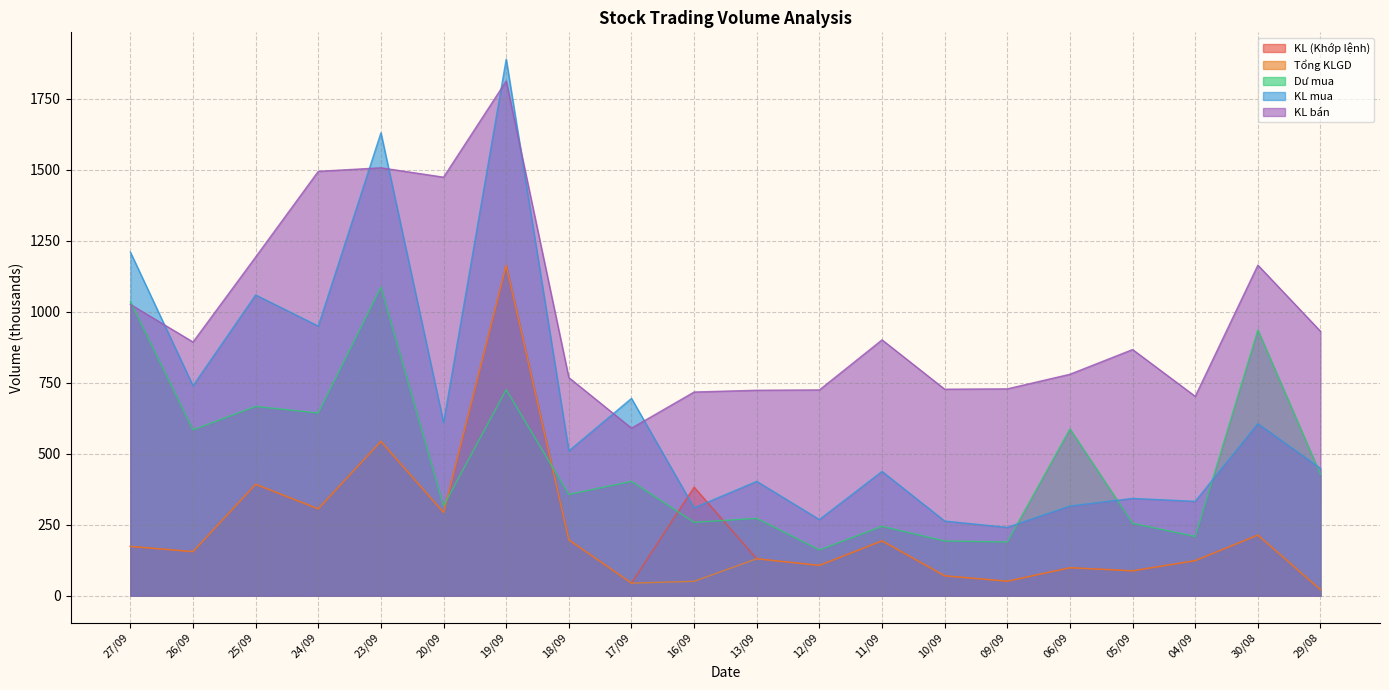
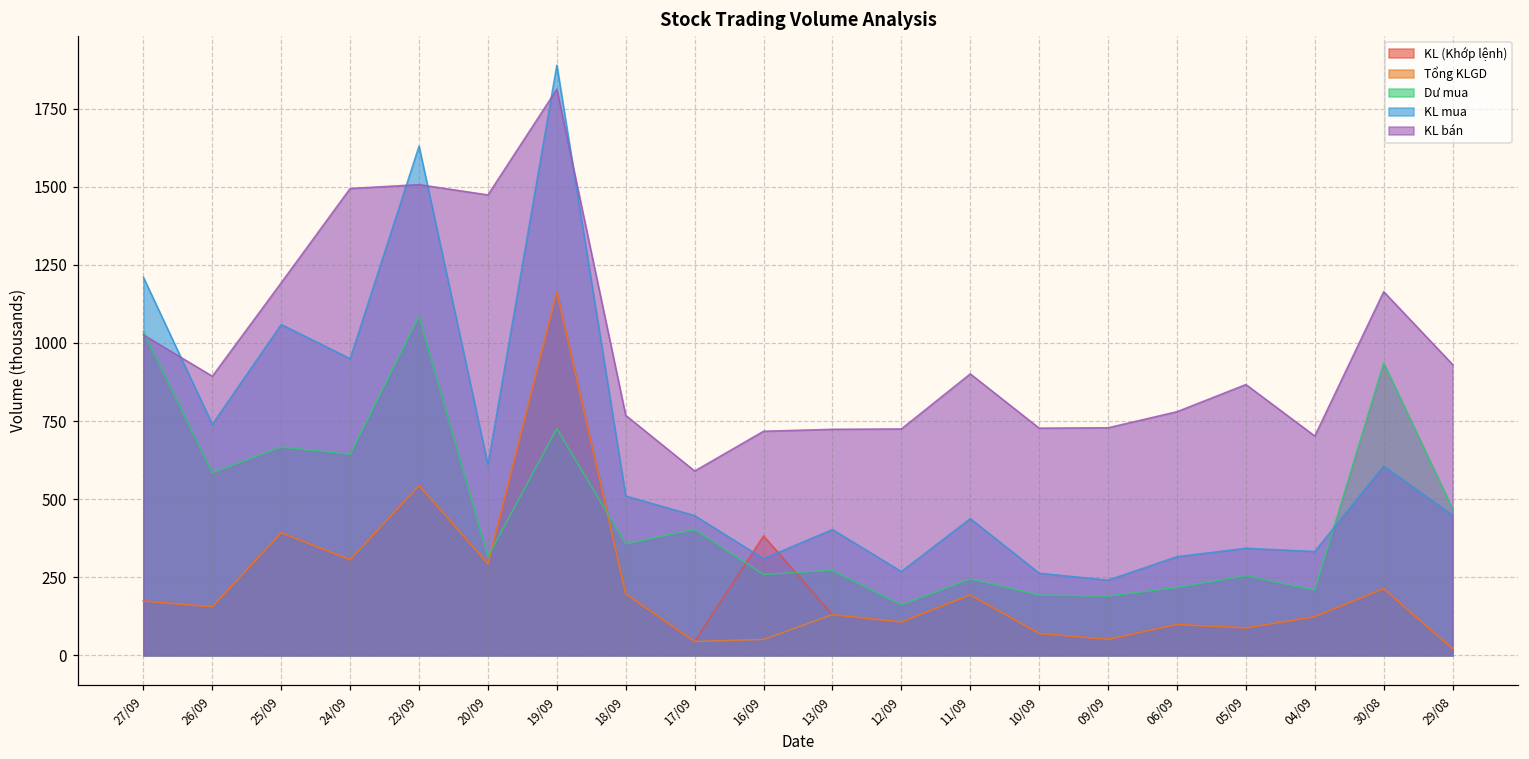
  {
    "Dư mua": {
      "27/09": 1040,
      "26/09": 580,
      "25/09": 670,
      "24/09": 640,
      "23/09": 1090,
      "20/09": 320,
      "19/09": 730,
      "18/09": 360,
      "17/09": 400,
      "16/09": 260,
      "13/09": 270,
      "12/09": 160,
      "11/09": 240,
      "10/09": 190,
      "09/09": 190,
-     "06/09": 590,
+     "06/09": 220,
      "05/09": 260,
      "04/09": 210,
      "30/08": 940,
-     "29/08": 430
+     "29/08": 470
    },
    "KL mua": {
      "27/09": 1210,
      "26/09": 740,
      "25/09": 1060,
      "24/09": 950,
      "23/09": 1630,
      "20/09": 610,
      "19/09": 1890,
      "18/09": 510,
-     "17/09": 700,
+     "17/09": 450,
      "16/09": 310,
      "13/09": 400,
      "12/09": 270,
      "11/09": 440,
      "10/09": 260,
      "09/09": 240,
      "06/09": 320,
      "05/09": 340,
      "04/09": 330,
      "30/08": 610,
      "29/08": 450
    },
    "KL bán": {
      "27/09": 1030,
      "26/09": 890,
      "25/09": 1190,
      "24/09": 1490,
      "23/09": 1510,
      "20/09": 1470,
      "19/09": 1810,
      "18/09": 770,
      "17/09": 590,
      "16/09": 720,
      "13/09": 720,
      "12/09": 720,
      "11/09": 900,
      "10/09": 730,
      "09/09": 730,
      "06/09": 780,
      "05/09": 870,
      "04/09": 700,
      "30/08": 1160,
      "29/08": 930
    }
  }
